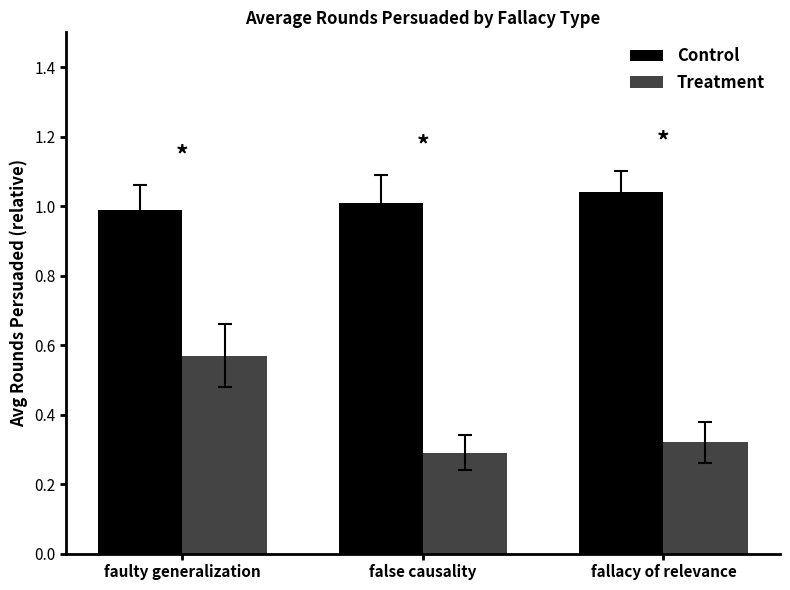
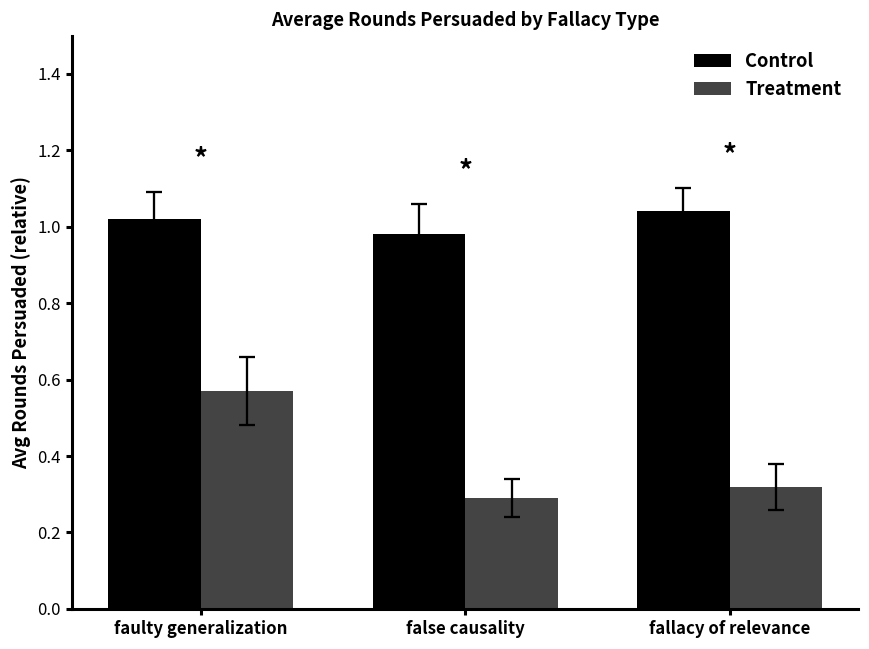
  {
    "Control": {
-     "faulty generalization": 0.99,
-     "false causality": 1.01,
+     "faulty generalization": 1.02,
+     "false causality": 0.98,
      "fallacy of relevance": 1.04
    },
    "Treatment": {
      "faulty generalization": 0.57,
      "false causality": 0.29,
      "fallacy of relevance": 0.32
    }
  }
